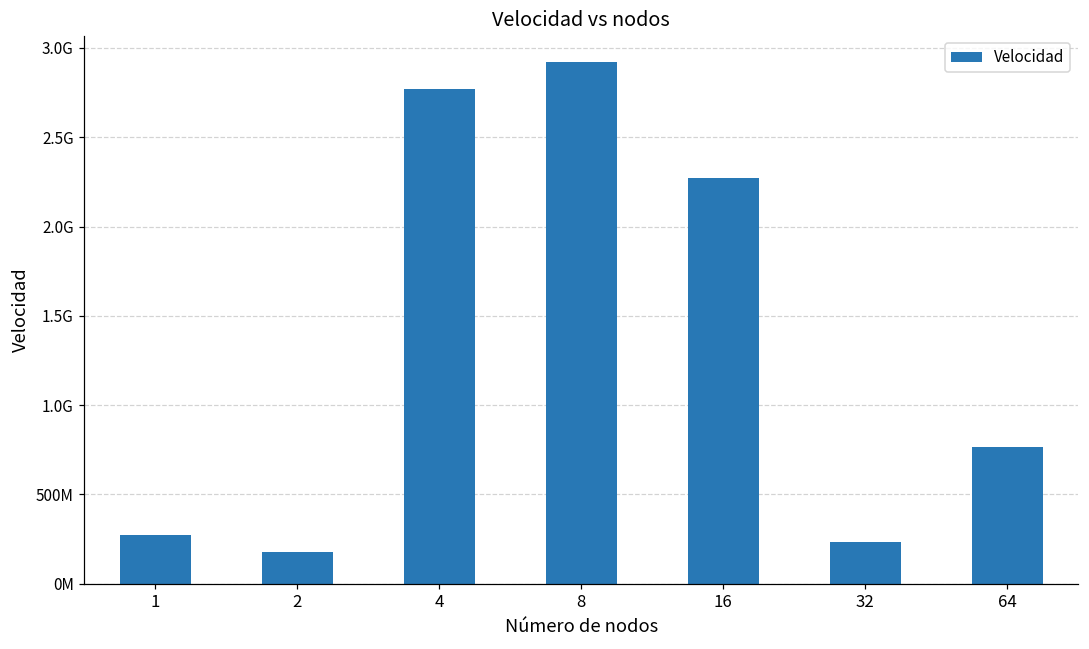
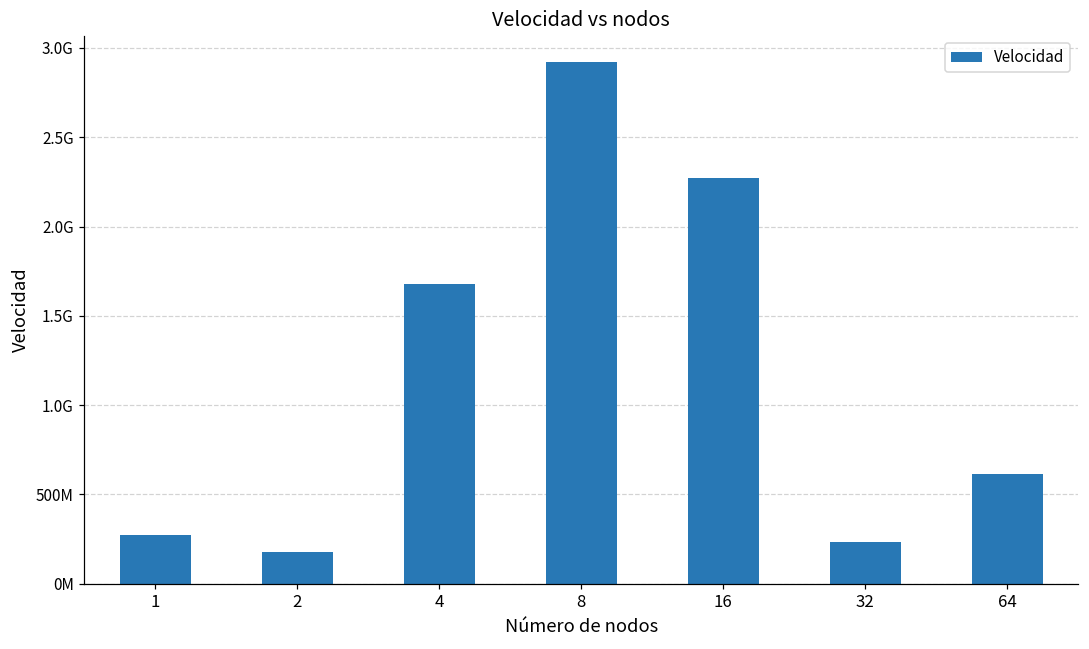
  {
    "1": 270000000,
    "2": 180000000,
-   "4": 2770000000,
+   "4": 1680000000,
    "8": 2920000000,
    "16": 2270000000,
    "32": 230000000,
-   "64": 770000000
+   "64": 610000000
  }
